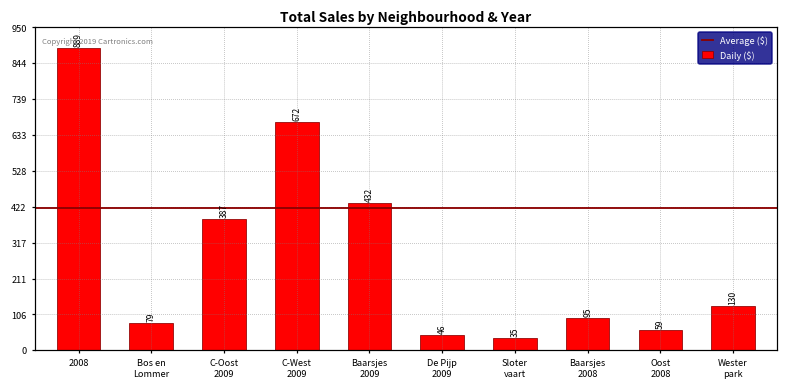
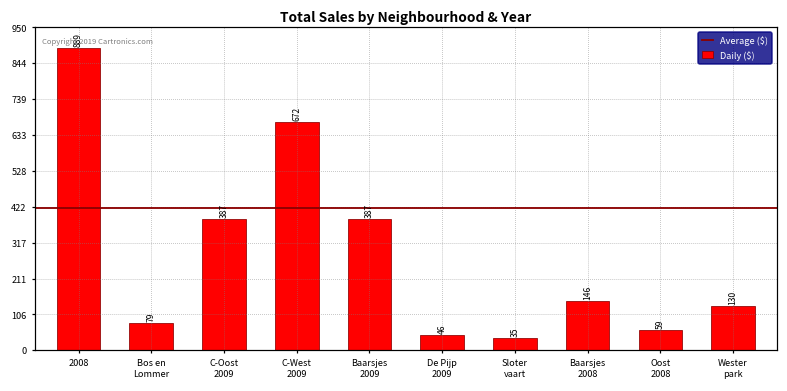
  {
    "Bos en Lommer": 79,
    "C-Oost 2009": 387,
    "C-West 2009": 672,
-   "Baarsjes 2009": 432,
+   "Baarsjes 2009": 387,
    "De Pijp 2009": 46,
    "Sloter vaart": 35,
-   "Baarsjes 2008": 95,
+   "Baarsjes 2008": 146,
    "Oost 2008": 59,
    "Wester park": 130
  }
